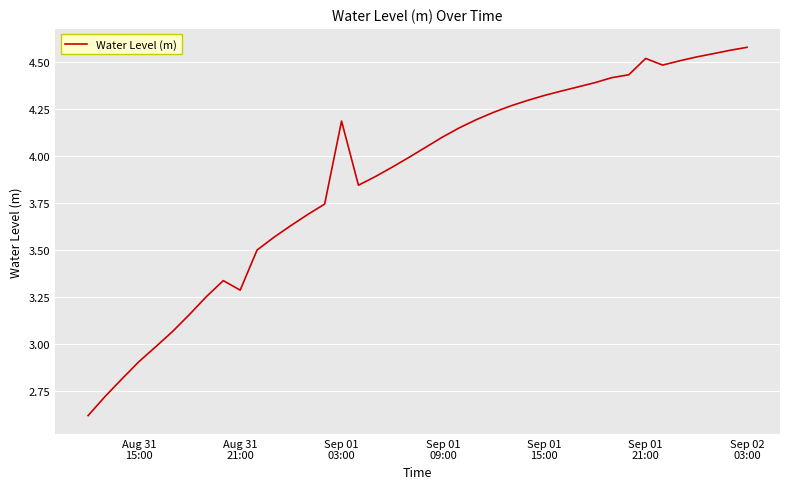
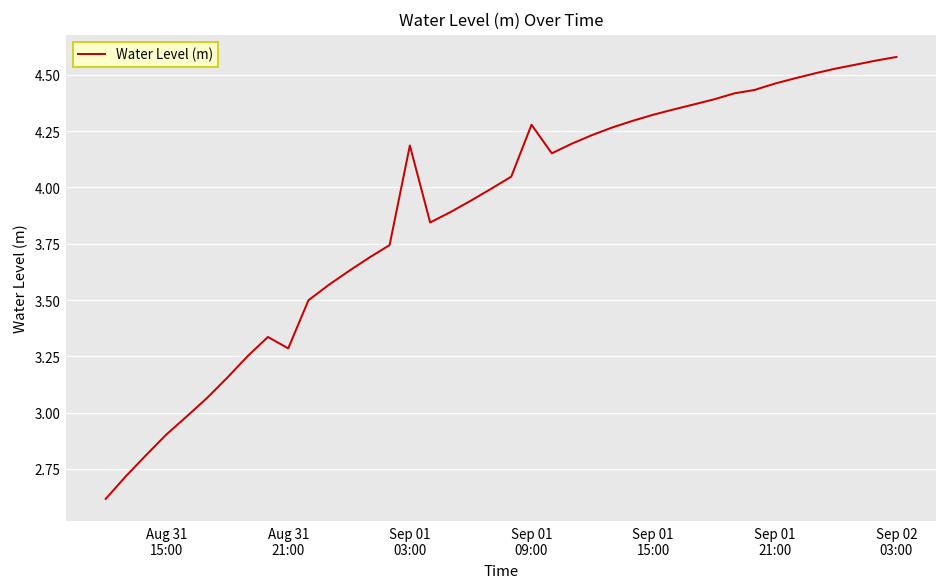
  {
    "Aug 31 15:00": 2.90,
    "Aug 31 21:00": 3.29,
    "Sep 01 03:00": 4.19,
-   "Sep 01 09:00": 4.10,
+   "Sep 01 09:00": 4.28,
    "Sep 01 15:00": 4.32,
-   "Sep 01 21:00": 4.52,
+   "Sep 01 21:00": 4.46,
    "Sep 02 03:00": 4.58
  }
